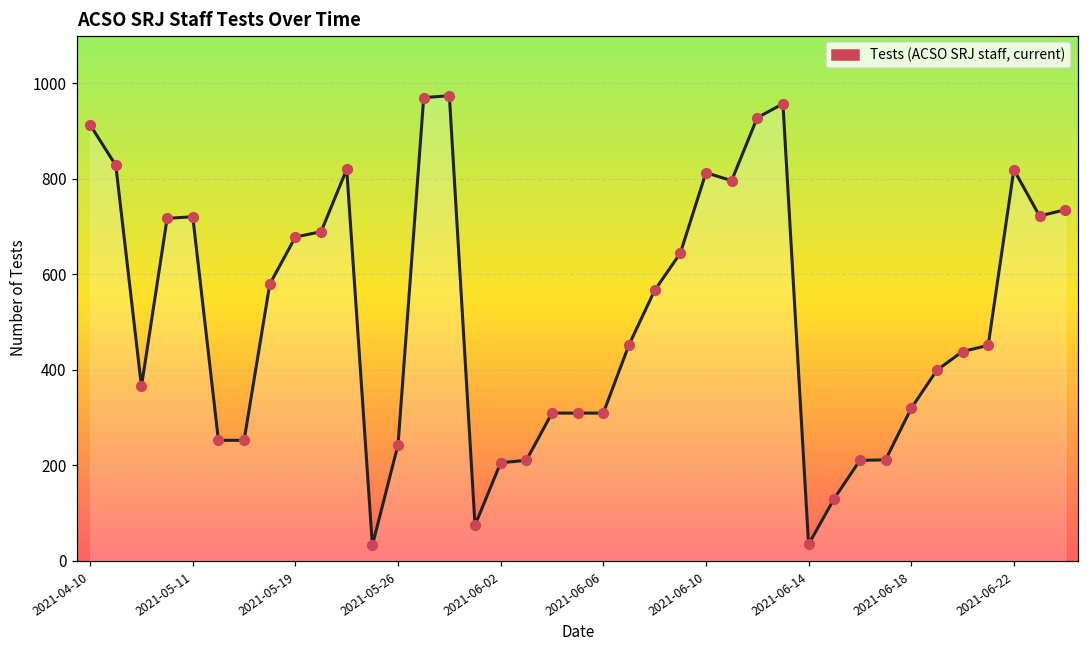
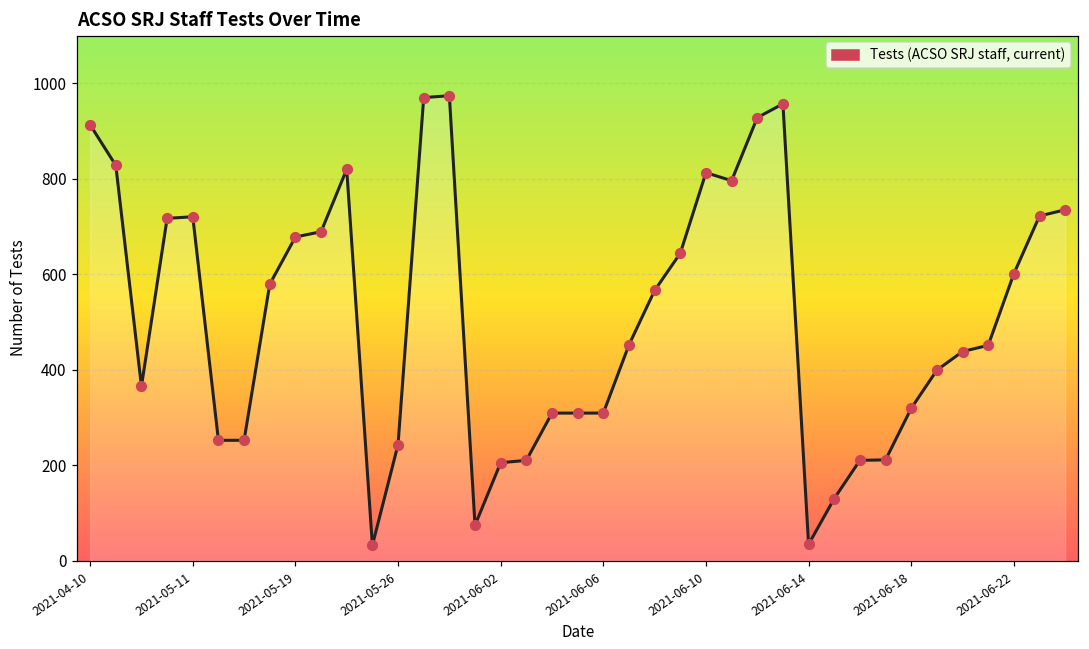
  {
    "2021-04-10": 910,
    "2021-05-11": 720,
    "2021-05-19": 680,
    "2021-05-26": 240,
    "2021-06-02": 210,
    "2021-06-06": 310,
    "2021-06-10": 810,
    "2021-06-14": 30,
    "2021-06-18": 320,
-   "2021-06-22": 820
+   "2021-06-22": 600
  }
